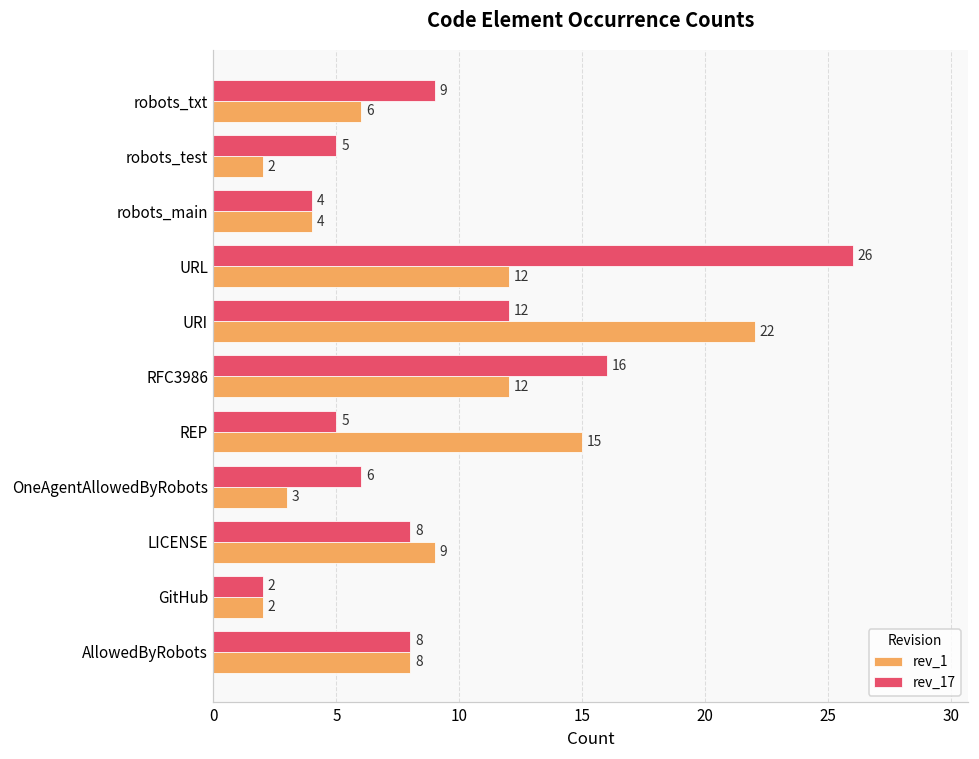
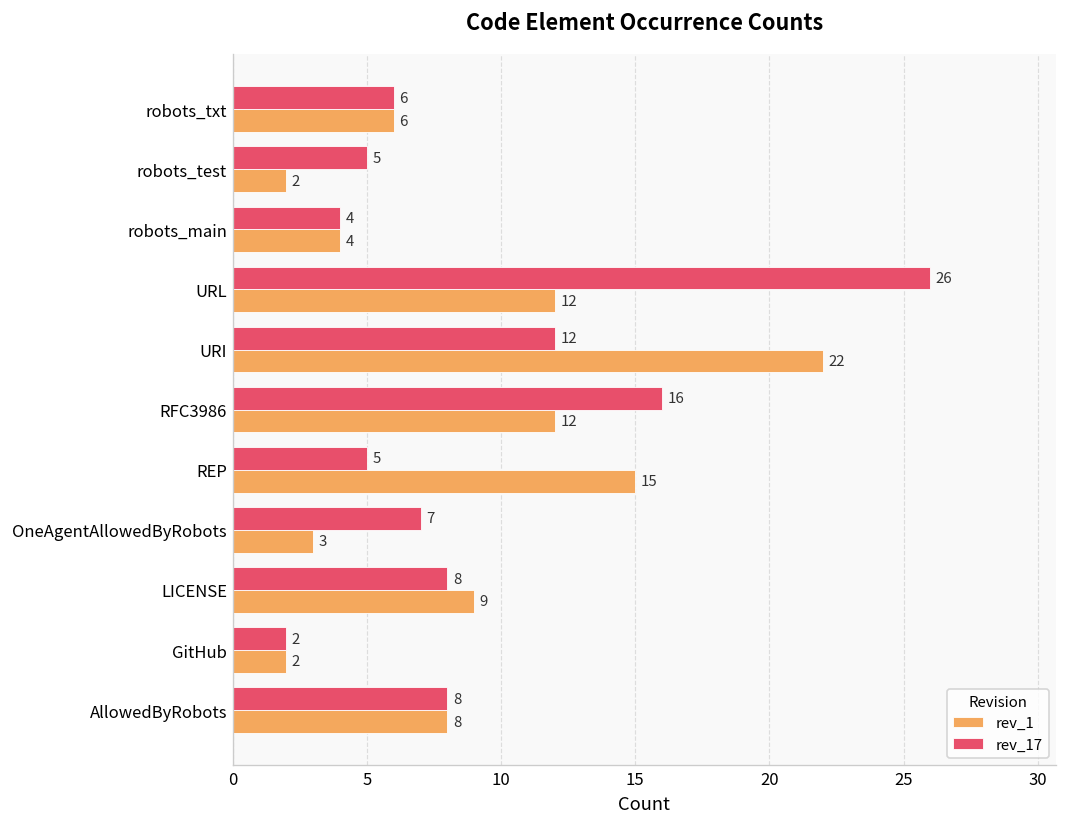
  {
    "rev_1": {
      "robots_txt": 6,
      "robots_test": 2,
      "robots_main": 4,
      "URL": 12,
      "URI": 22,
      "RFC3986": 12,
      "REP": 15,
      "OneAgentAllowedByRobots": 3,
      "LICENSE": 9,
      "GitHub": 2,
      "AllowedByRobots": 8
    },
    "rev_17": {
-     "robots_txt": 9,
+     "robots_txt": 6,
      "robots_test": 5,
      "robots_main": 4,
      "URL": 26,
      "URI": 12,
      "RFC3986": 16,
      "REP": 5,
-     "OneAgentAllowedByRobots": 6,
+     "OneAgentAllowedByRobots": 7,
      "LICENSE": 8,
      "GitHub": 2,
      "AllowedByRobots": 8
    }
  }
